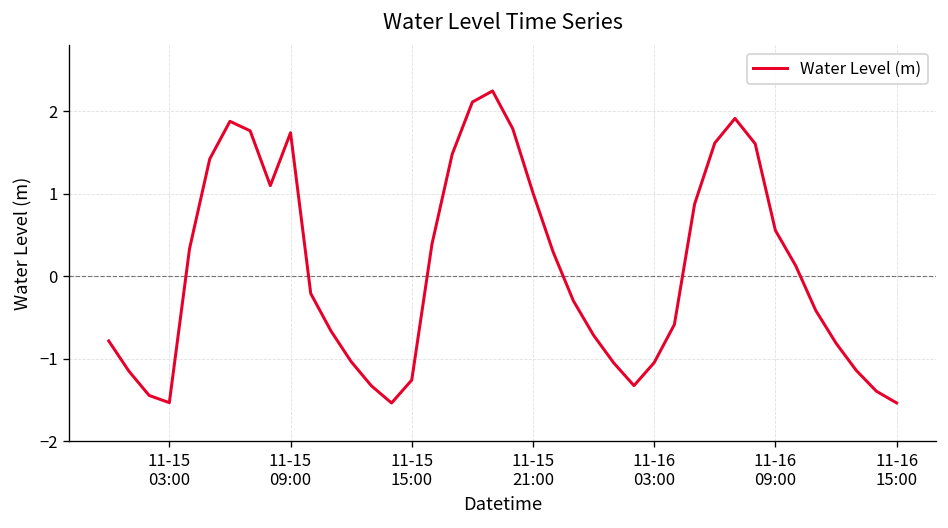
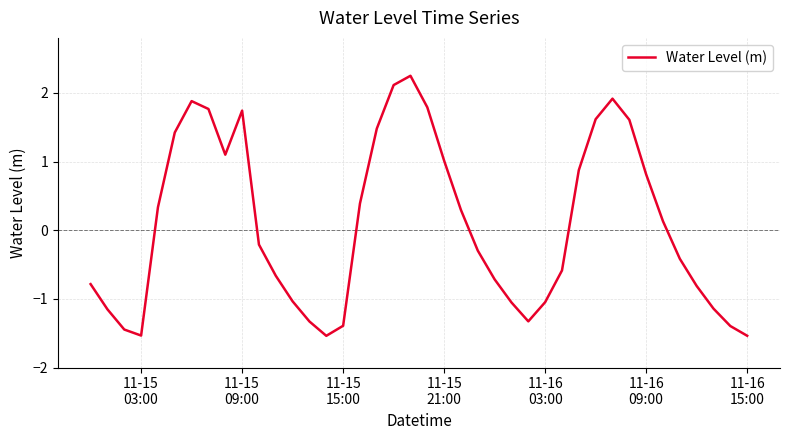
  {
    "11-15 03:00": -1.5,
    "11-15 09:00": 1.7,
-   "11-15 15:00": -1.3,
+   "11-15 15:00": -1.4,
    "11-15 21:00": 1.0,
    "11-16 03:00": -1.0,
-   "11-16 09:00": 0.6,
+   "11-16 09:00": 0.8,
    "11-16 15:00": -1.5
  }
